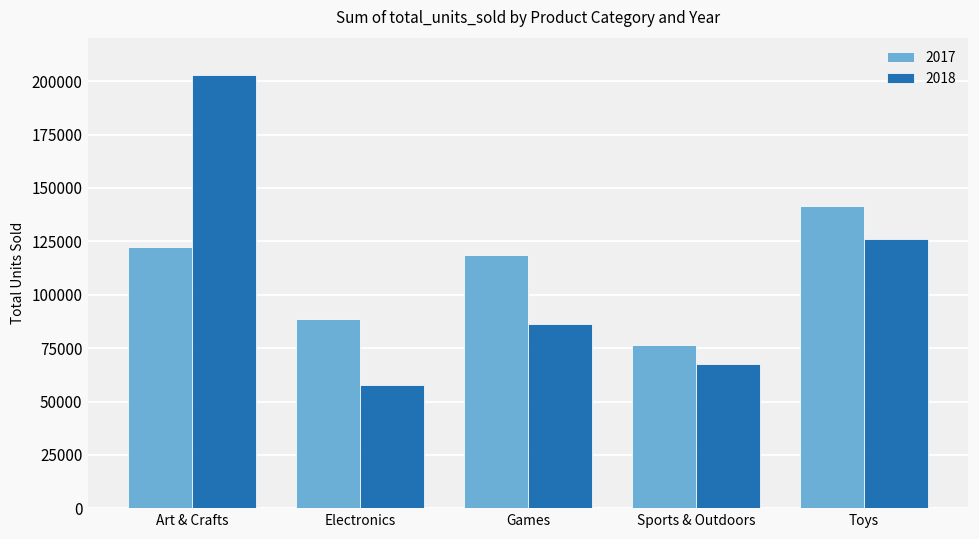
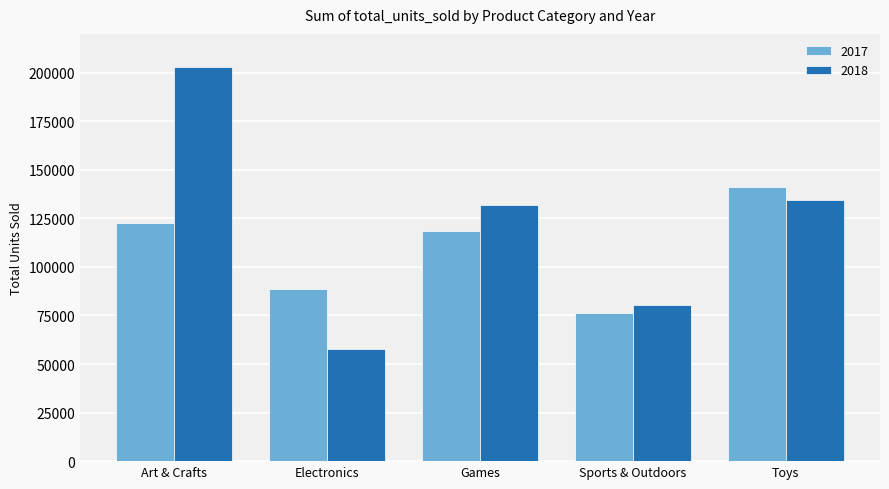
  {
    "2017": {
      "Art & Crafts": 123000,
      "Electronics": 88000,
      "Games": 119000,
      "Sports & Outdoors": 76000,
      "Toys": 141000
    },
    "2018": {
      "Art & Crafts": 203000,
      "Electronics": 58000,
-     "Games": 86000,
-     "Sports & Outdoors": 67000,
-     "Toys": 126000
+     "Games": 132000,
+     "Sports & Outdoors": 80000,
+     "Toys": 134000
    }
  }
